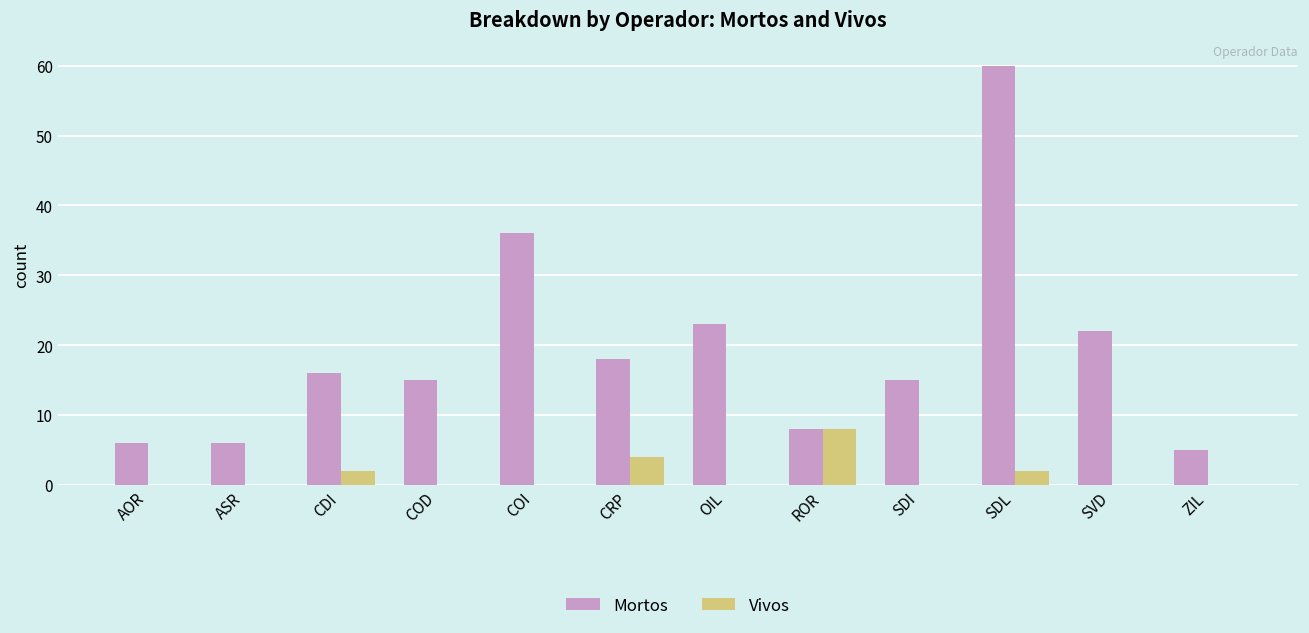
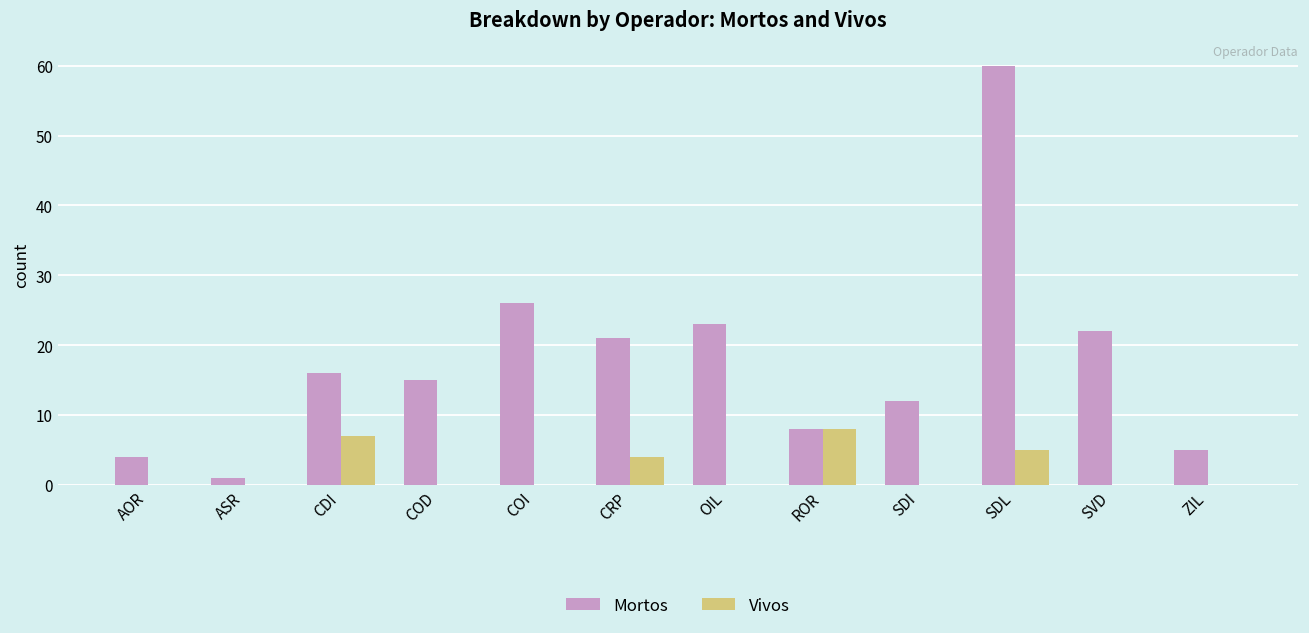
  {
    "Mortos": {
-     "AOR": 6,
-     "ASR": 6,
+     "AOR": 4,
+     "ASR": 1,
      "CDI": 16,
      "COD": 15,
-     "COI": 36,
-     "CRP": 18,
+     "COI": 26,
+     "CRP": 21,
      "OIL": 23,
      "ROR": 8,
-     "SDI": 15,
+     "SDI": 12,
      "SDL": 60,
      "SVD": 22,
      "ZIL": 5
    },
    "Vivos": {
      "AOR": 0,
      "ASR": 0,
-     "CDI": 2,
+     "CDI": 7,
      "COD": 0,
      "COI": 0,
      "CRP": 4,
      "OIL": 0,
      "ROR": 8,
      "SDI": 0,
-     "SDL": 2,
+     "SDL": 5,
      "SVD": 0,
      "ZIL": 0
    }
  }
